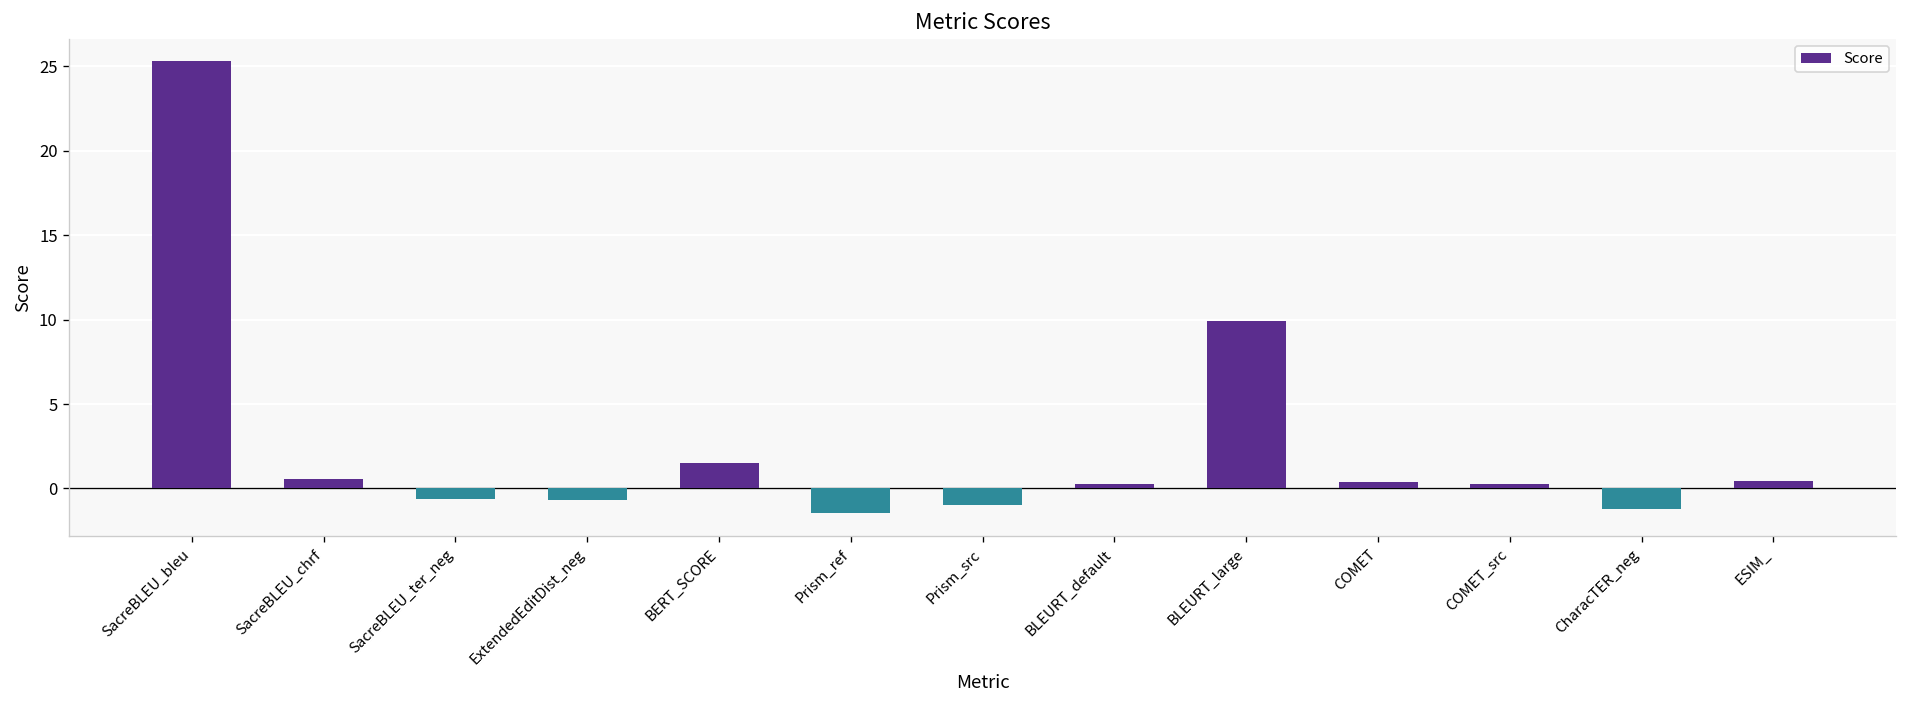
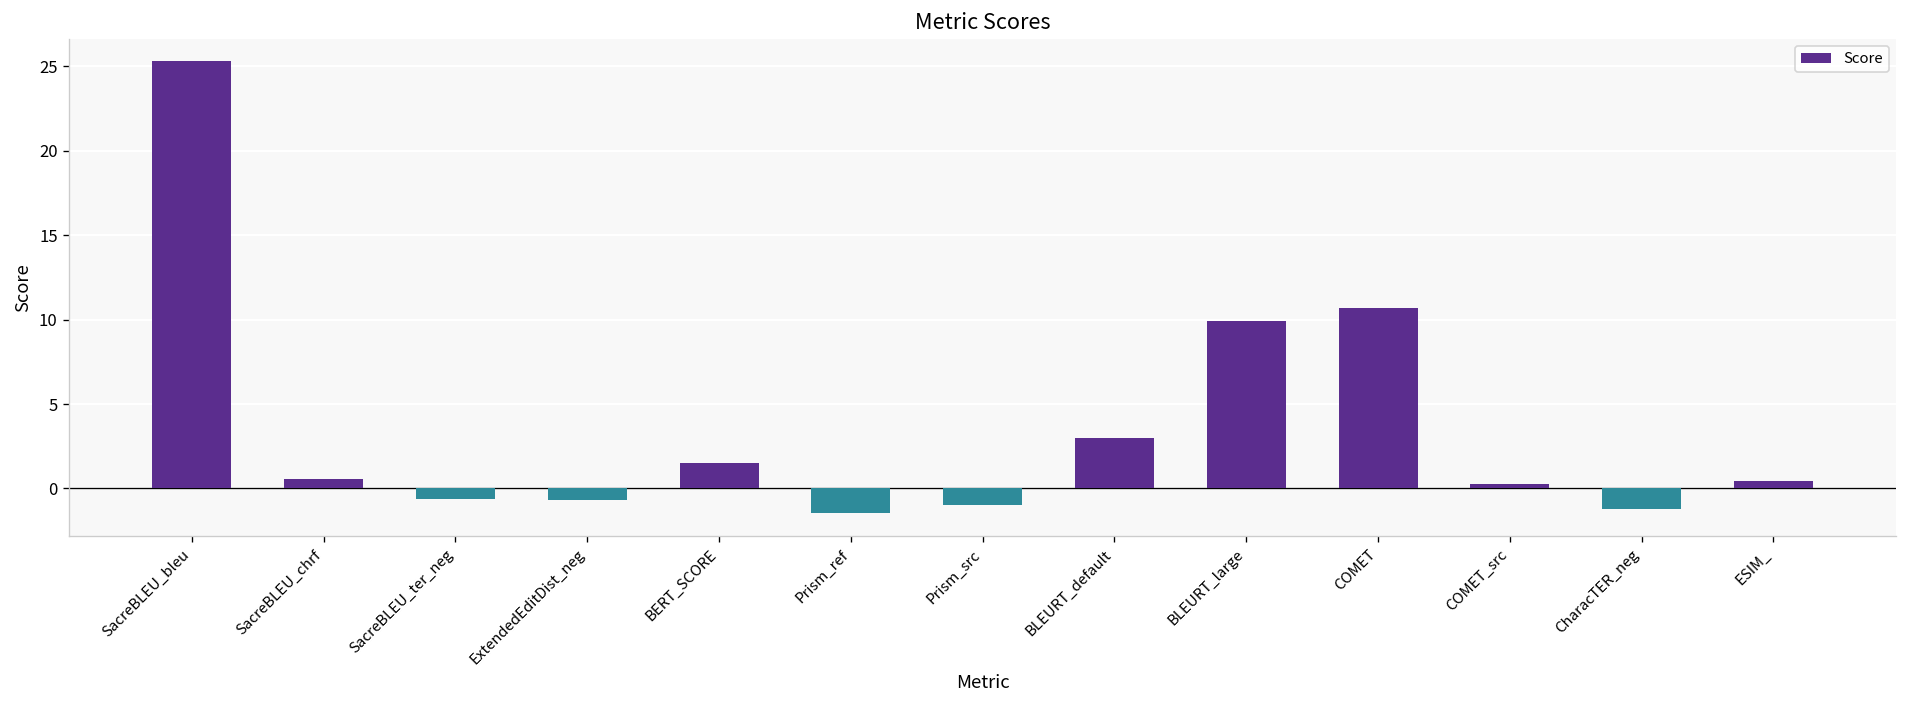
  {
    "SacreBLEU_bleu": 25.3,
    "SacreBLEU_chrf": 0.5,
    "SacreBLEU_ter_neg": -0.6,
    "ExtendedEditDist_neg": -0.7,
    "BERT_SCORE": 1.5,
    "Prism_ref": -1.5,
    "Prism_src": -1.0,
-   "BLEURT_default": 0.2,
+   "BLEURT_default": 3.0,
    "BLEURT_large": 9.9,
-   "COMET": 0.4,
+   "COMET": 10.7,
    "COMET_src": 0.3,
    "CharacTER_neg": -1.2,
    "ESIM_": 0.5
  }
